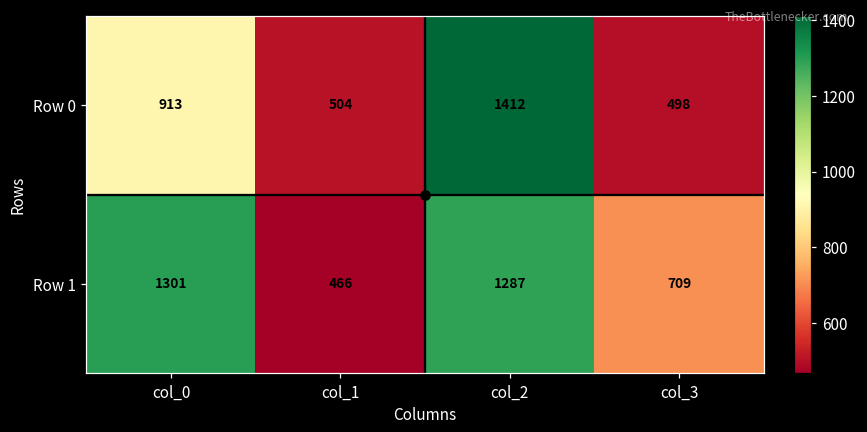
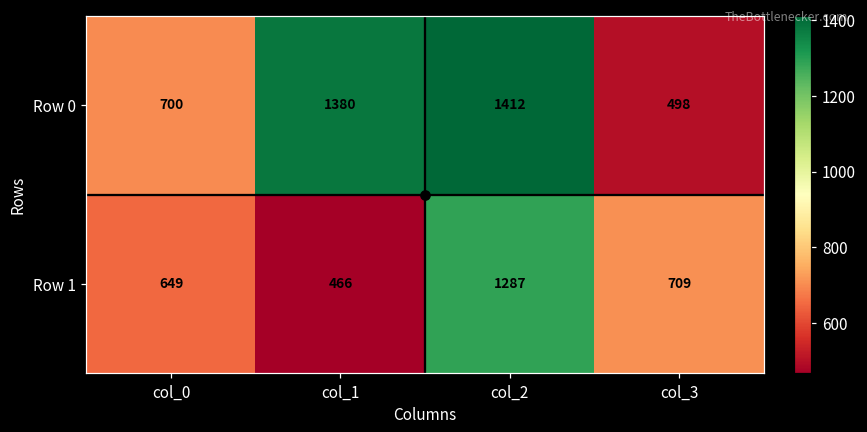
  {
    "Row 0": {
-     "col_0": 913,
-     "col_1": 504,
+     "col_0": 700,
+     "col_1": 1380,
      "col_2": 1412,
      "col_3": 498
    },
    "Row 1": {
-     "col_0": 1301,
+     "col_0": 649,
      "col_1": 466,
      "col_2": 1287,
      "col_3": 709
    }
  }
